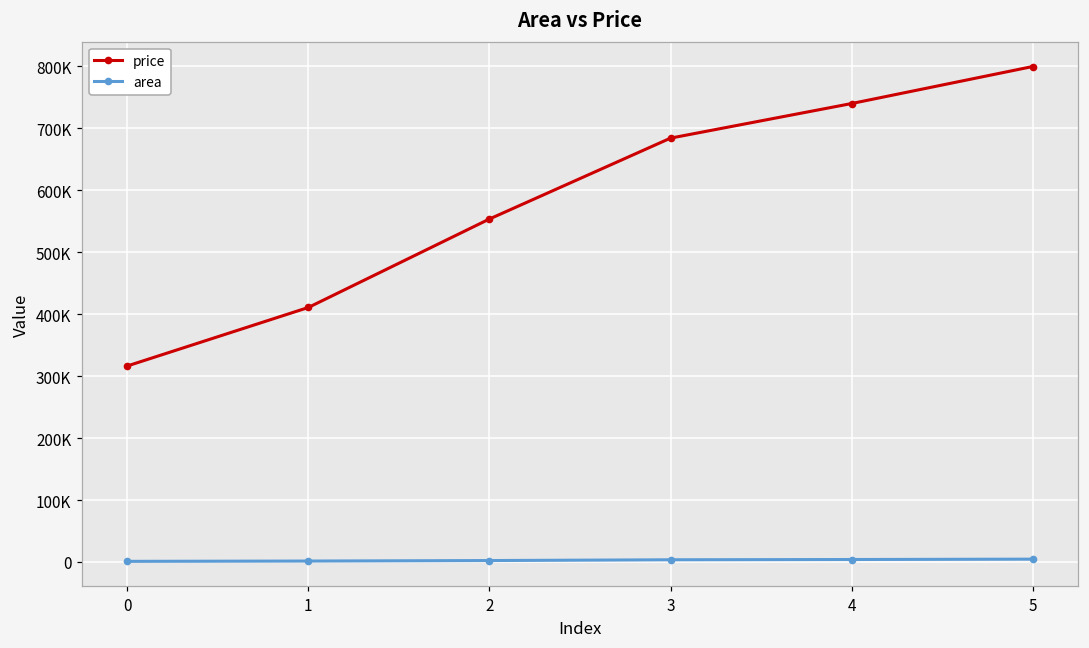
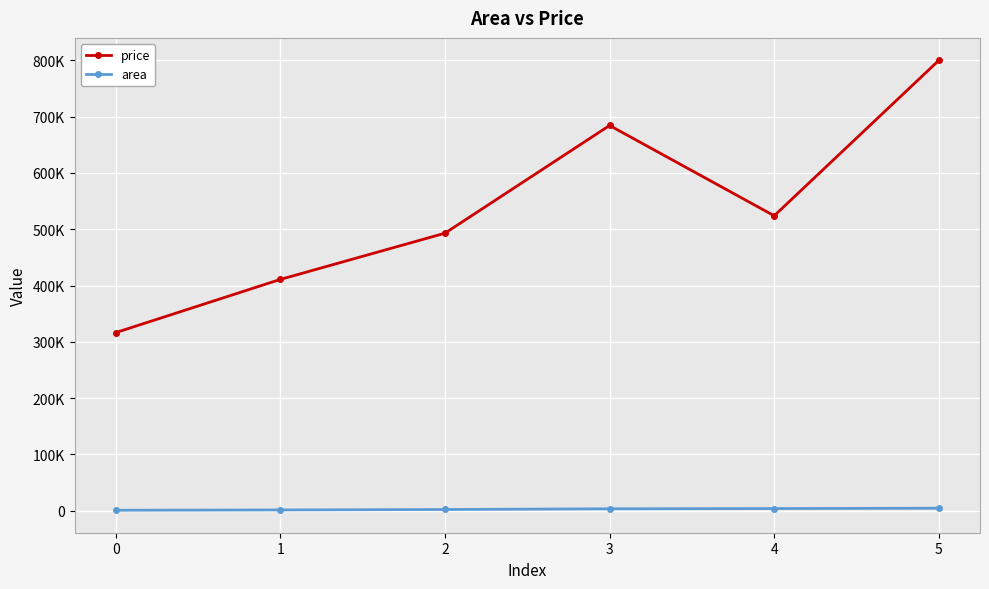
  {
    "price": {
      "0": 320000,
      "1": 410000,
-     "2": 550000,
+     "2": 490000,
      "3": 680000,
-     "4": 740000,
+     "4": 520000,
      "5": 800000
    },
    "area": {
      "0": 0,
      "1": 0,
      "2": 0,
      "3": 0,
      "4": 0,
      "5": 0
    }
  }
